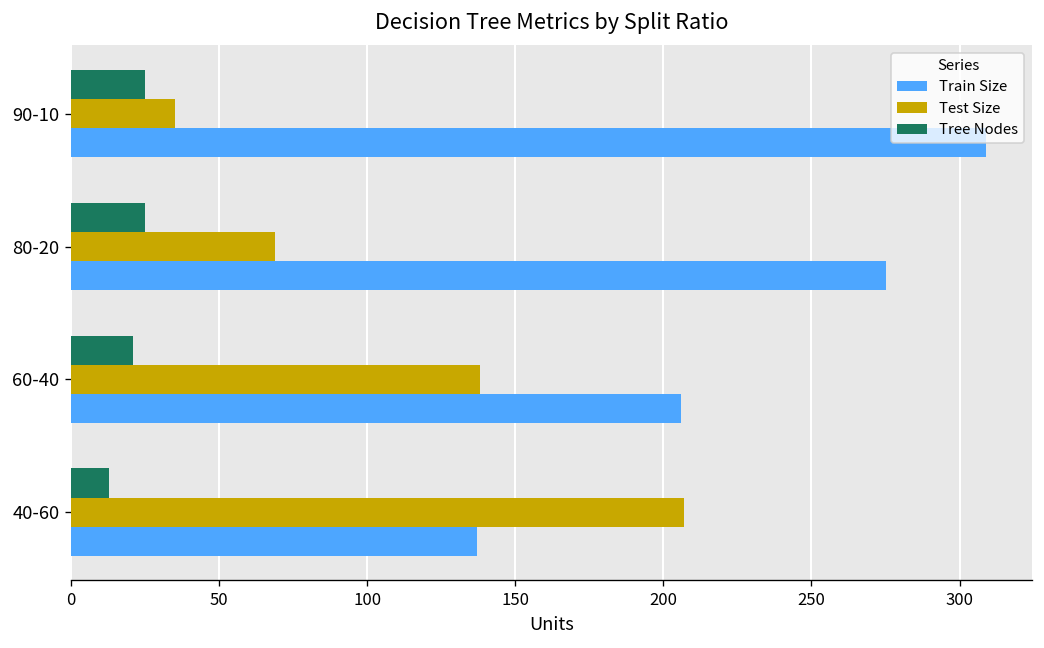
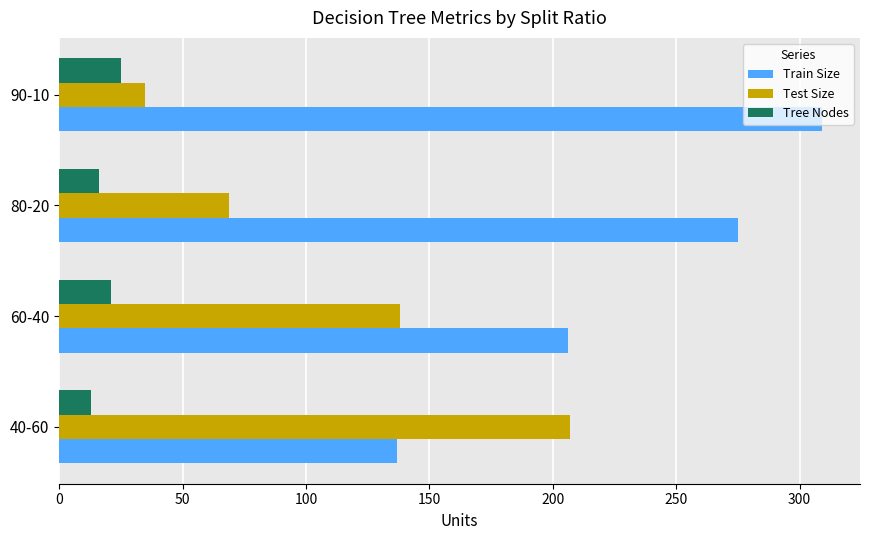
  {
    "Train Size": {
      "80-20": 275,
      "60-40": 206,
      "40-60": 137
    },
    "Test Size": {
      "90-10": 35,
      "80-20": 69,
      "60-40": 138,
      "40-60": 207
    },
    "Tree Nodes": {
      "90-10": 25,
-     "80-20": 25,
+     "80-20": 16,
      "60-40": 21,
      "40-60": 13
    }
  }
